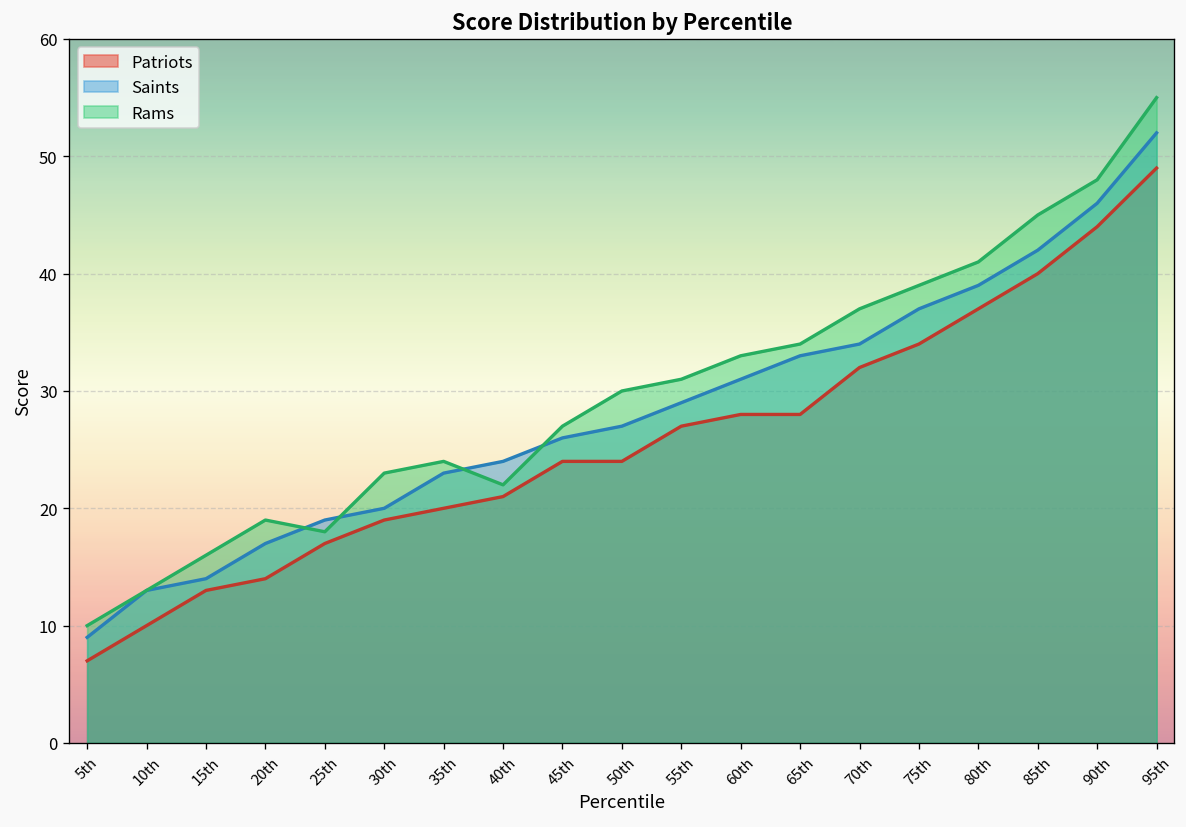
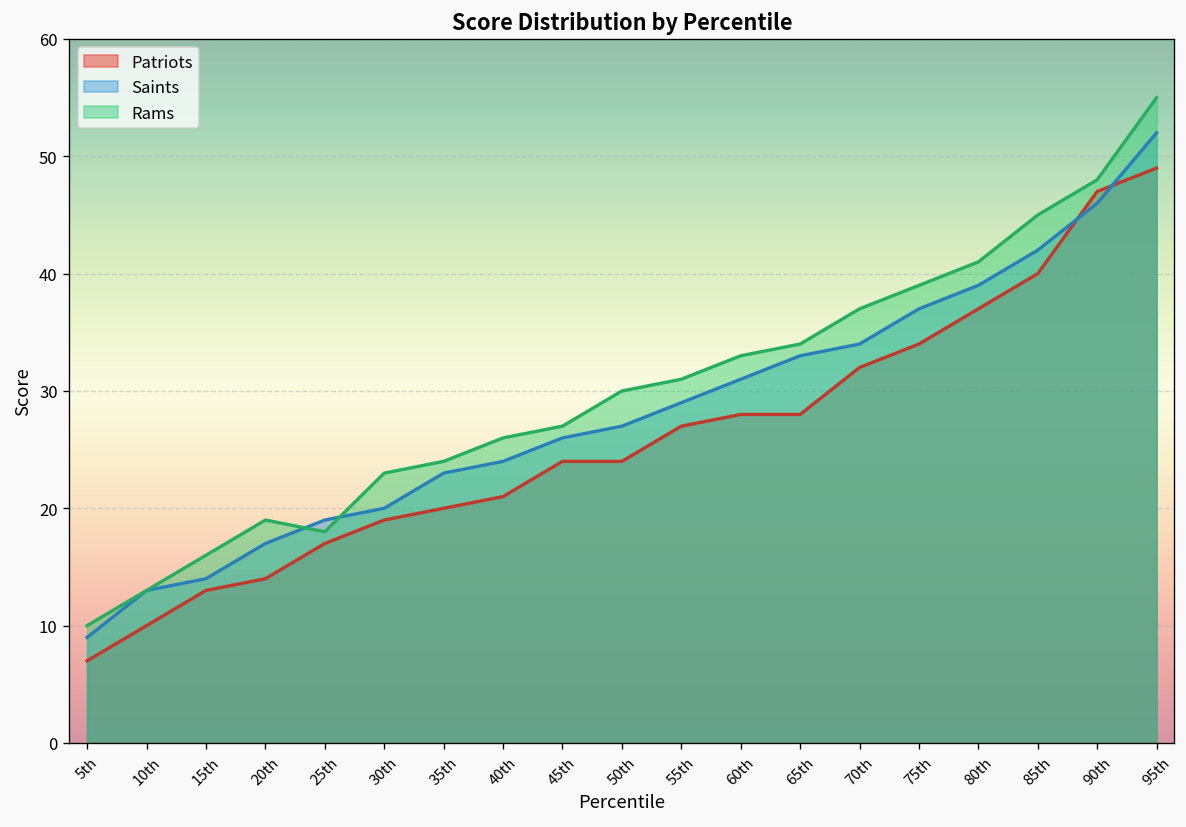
  {
    "Patriots": {
      "5th": 7,
      "10th": 10,
      "15th": 13,
      "20th": 14,
      "25th": 17,
      "30th": 19,
      "35th": 20,
      "40th": 21,
      "45th": 24,
      "50th": 24,
      "55th": 27,
      "60th": 28,
      "65th": 28,
      "70th": 32,
      "75th": 34,
      "80th": 37,
      "85th": 40,
-     "90th": 44,
+     "90th": 47,
      "95th": 49
    },
    "Saints": {
      "5th": 9,
      "15th": 14,
      "20th": 17,
      "25th": 19,
      "30th": 20,
      "35th": 23,
      "40th": 24,
      "45th": 26,
      "50th": 27,
      "55th": 29,
      "60th": 31,
      "65th": 33,
      "70th": 34,
      "75th": 37,
      "80th": 39,
      "85th": 42,
      "90th": 46,
      "95th": 52
    },
    "Rams": {
      "5th": 10,
      "15th": 16,
      "20th": 19,
      "25th": 18,
      "30th": 23,
      "35th": 24,
-     "40th": 22,
+     "40th": 26,
      "45th": 27,
      "50th": 30,
      "55th": 31,
      "60th": 33,
      "65th": 34,
      "70th": 37,
      "75th": 39,
      "80th": 41,
      "85th": 45,
      "90th": 48,
      "95th": 55
    }
  }
